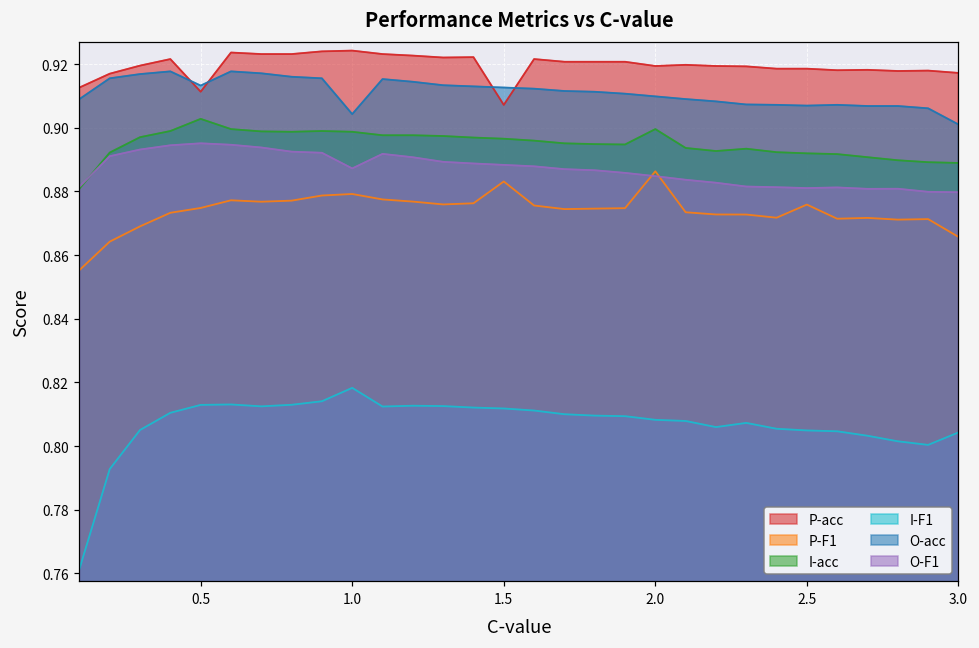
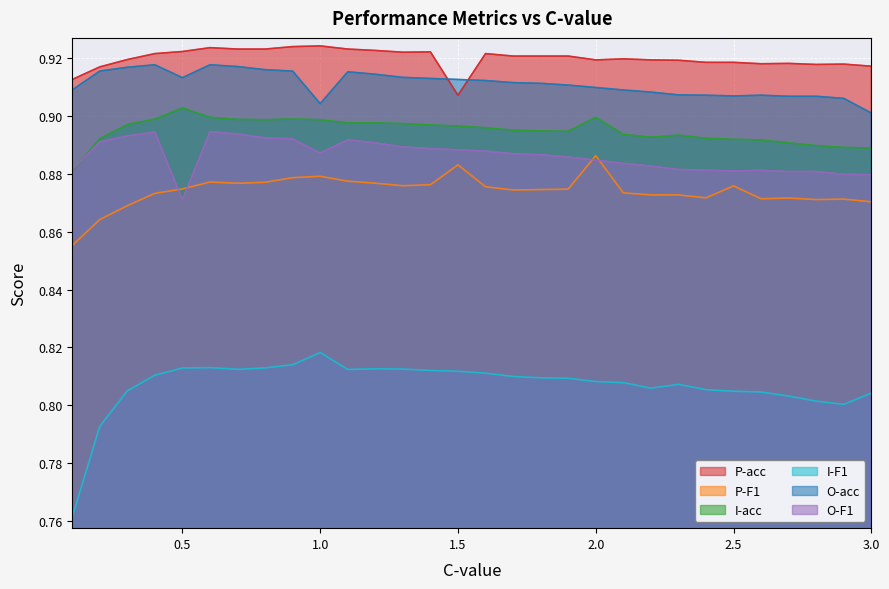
  {
    "P-acc": {
-     "0.5": 0.911,
+     "0.5": 0.922,
      "1.0": 0.924,
      "1.5": 0.907,
      "2.0": 0.919,
      "2.5": 0.919,
      "3.0": 0.917
    },
    "P-F1": {
      "0.5": 0.875,
      "1.0": 0.879,
      "1.5": 0.883,
      "2.0": 0.886,
      "2.5": 0.876,
-     "3.0": 0.866
+     "3.0": 0.870
    },
    "I-acc": {
      "0.5": 0.903,
      "1.0": 0.899,
      "1.5": 0.897,
      "2.0": 0.900,
      "2.5": 0.892,
      "3.0": 0.889
    },
    "I-F1": {
      "0.5": 0.813,
      "1.0": 0.818,
      "1.5": 0.812,
      "2.0": 0.808,
      "2.5": 0.805,
      "3.0": 0.804
    },
    "O-acc": {
      "0.5": 0.913,
      "1.0": 0.904,
      "1.5": 0.913,
      "2.0": 0.910,
      "2.5": 0.907,
      "3.0": 0.901
    },
    "O-F1": {
-     "0.5": 0.895,
+     "0.5": 0.871,
      "1.0": 0.887,
      "1.5": 0.888,
      "2.0": 0.885,
      "2.5": 0.881,
      "3.0": 0.880
    }
  }
